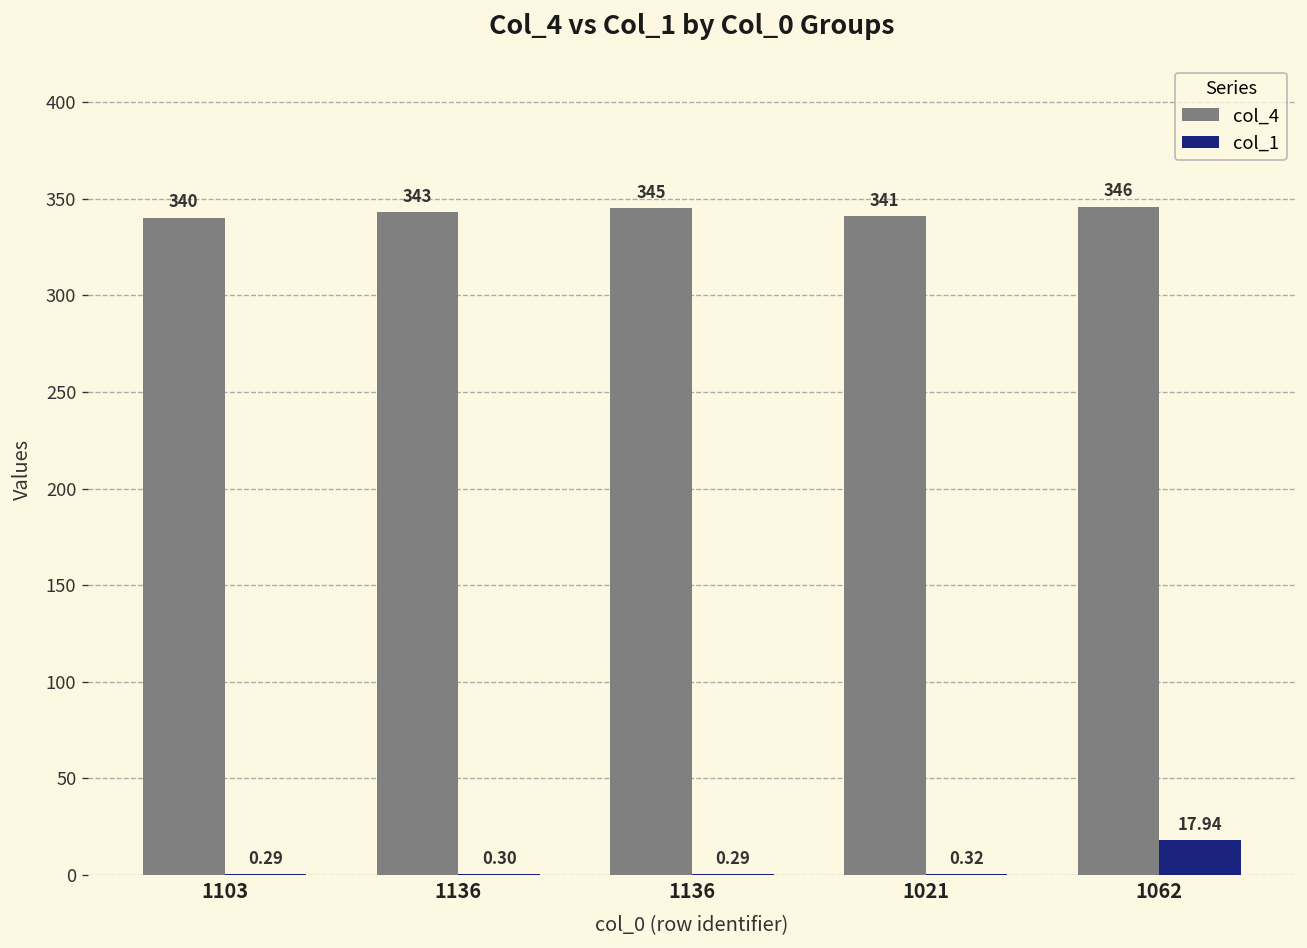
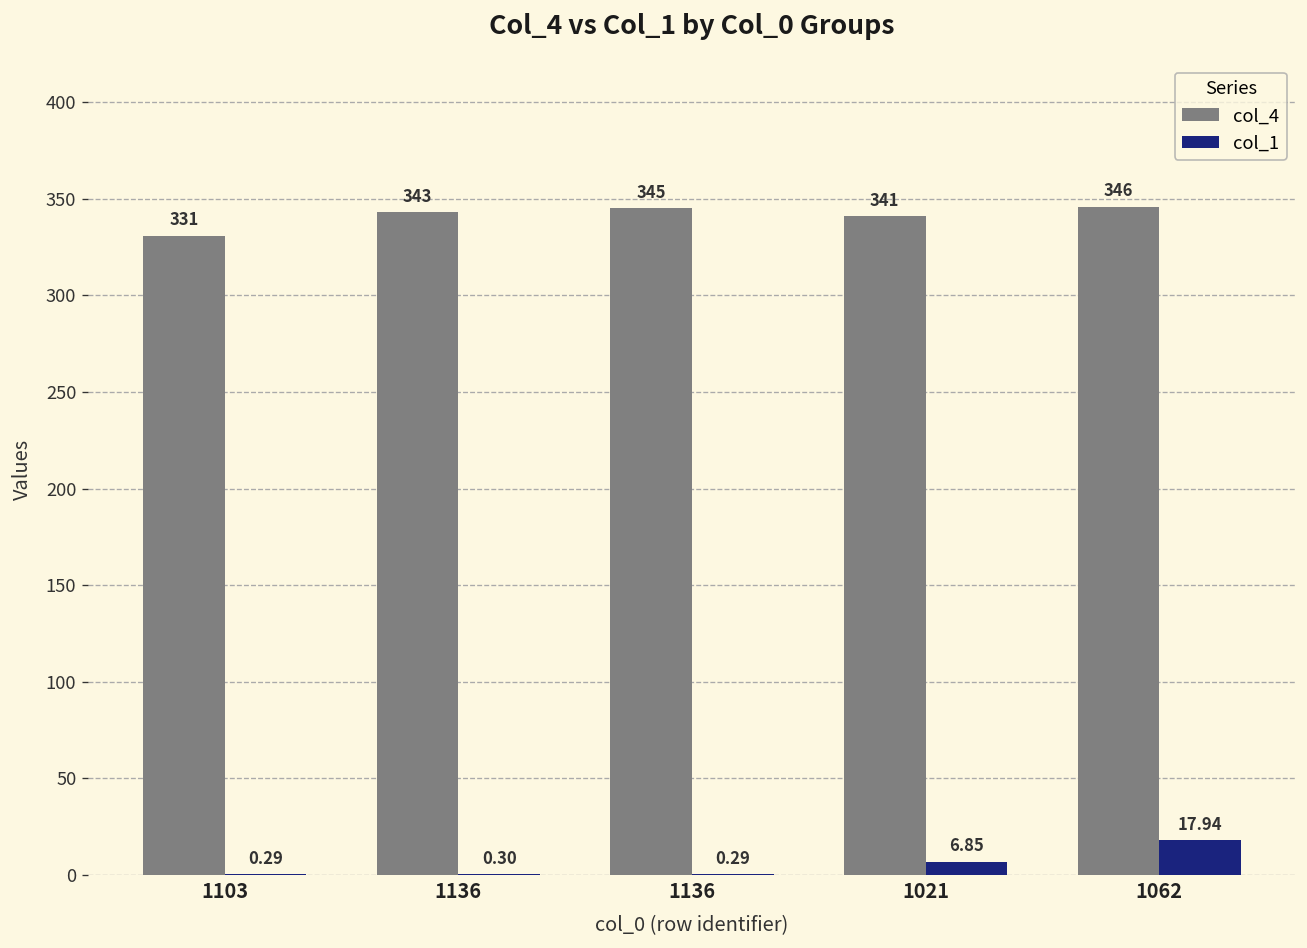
  {
    "col_4": {
-     "1103": 340,
+     "1103": 331,
      "1021": 341,
      "1062": 346
    },
    "col_1": {
      "1103": 0.29,
-     "1021": 0.32,
+     "1021": 6.85,
      "1062": 17.94
    }
  }
